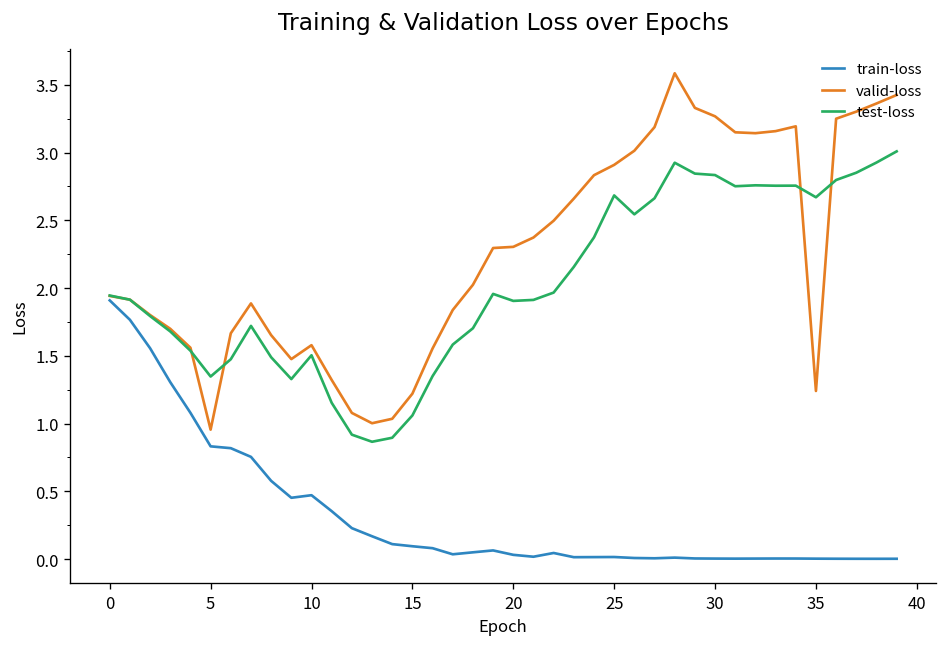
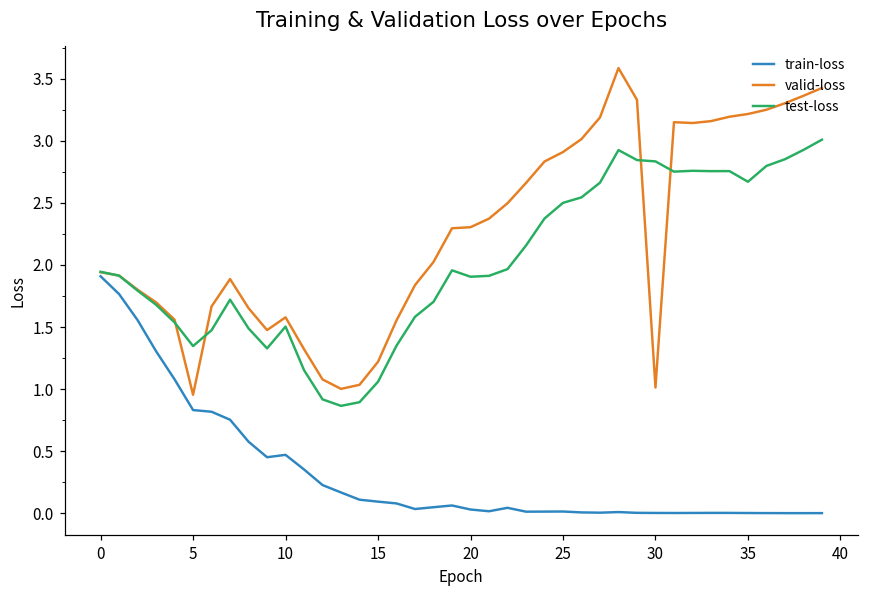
  {
    "train-loss": {
      "0": 1.91,
      "5": 0.83,
      "10": 0.47,
      "15": 0.09,
      "20": 0.03,
      "25": 0.01,
      "30": 0.00,
      "35": 0.00
    },
    "valid-loss": {
      "5": 0.95,
      "10": 1.58,
      "15": 1.22,
      "20": 2.30,
      "25": 2.91,
-     "30": 3.27,
-     "35": 1.24
+     "30": 1.01,
+     "35": 3.22
    },
    "test-loss": {
      "5": 1.35,
      "10": 1.50,
      "15": 1.06,
      "20": 1.90,
-     "25": 2.68,
+     "25": 2.50,
      "30": 2.83,
      "35": 2.67
    }
  }
